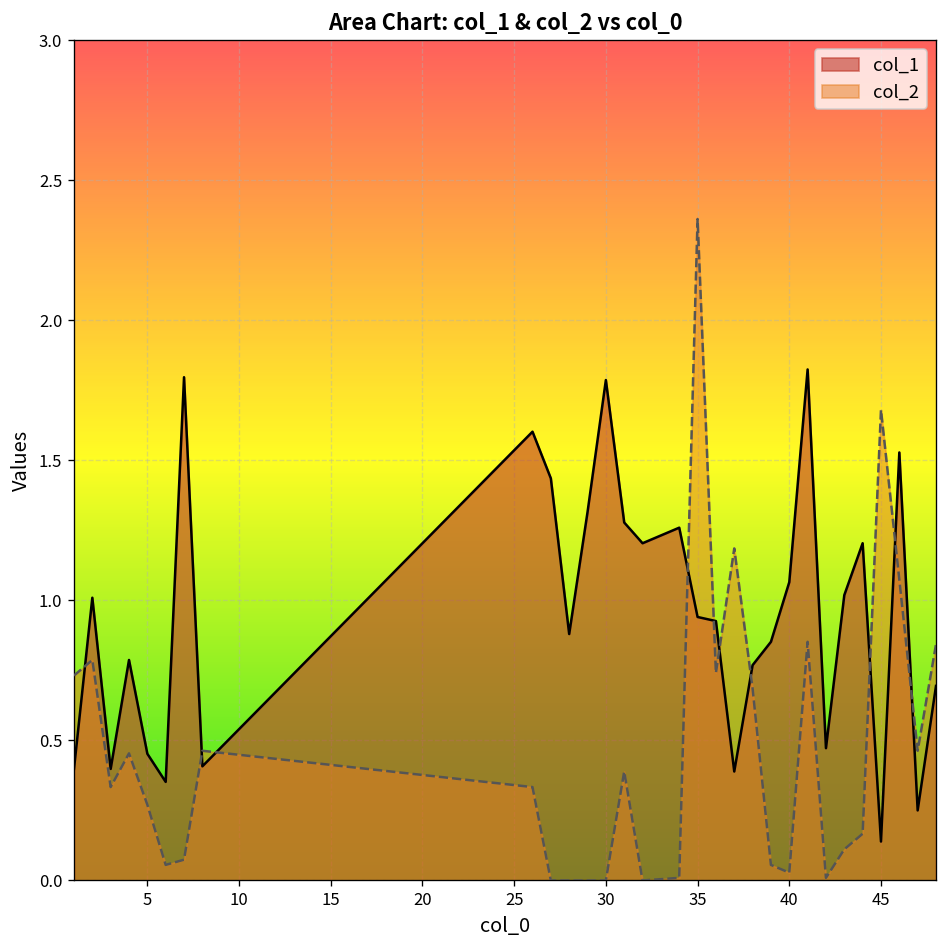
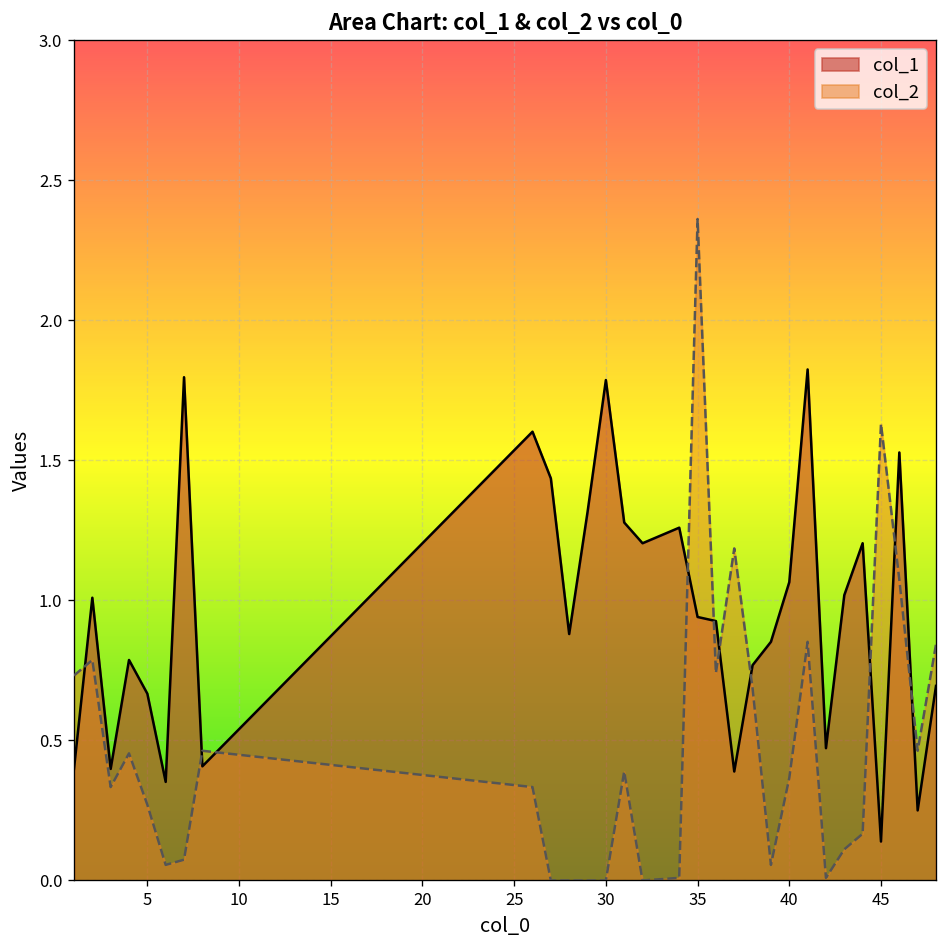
  {
    "col_1": {
-     "5": 0.45,
+     "5": 0.67,
      "30": 1.79,
      "35": 0.94,
      "40": 1.06,
      "45": 0.14
    },
    "col_2": {
      "5": 0.27,
      "30": 0.00,
      "35": 2.36,
-     "40": 0.03,
-     "45": 1.68
+     "40": 0.37,
+     "45": 1.63
    }
  }
